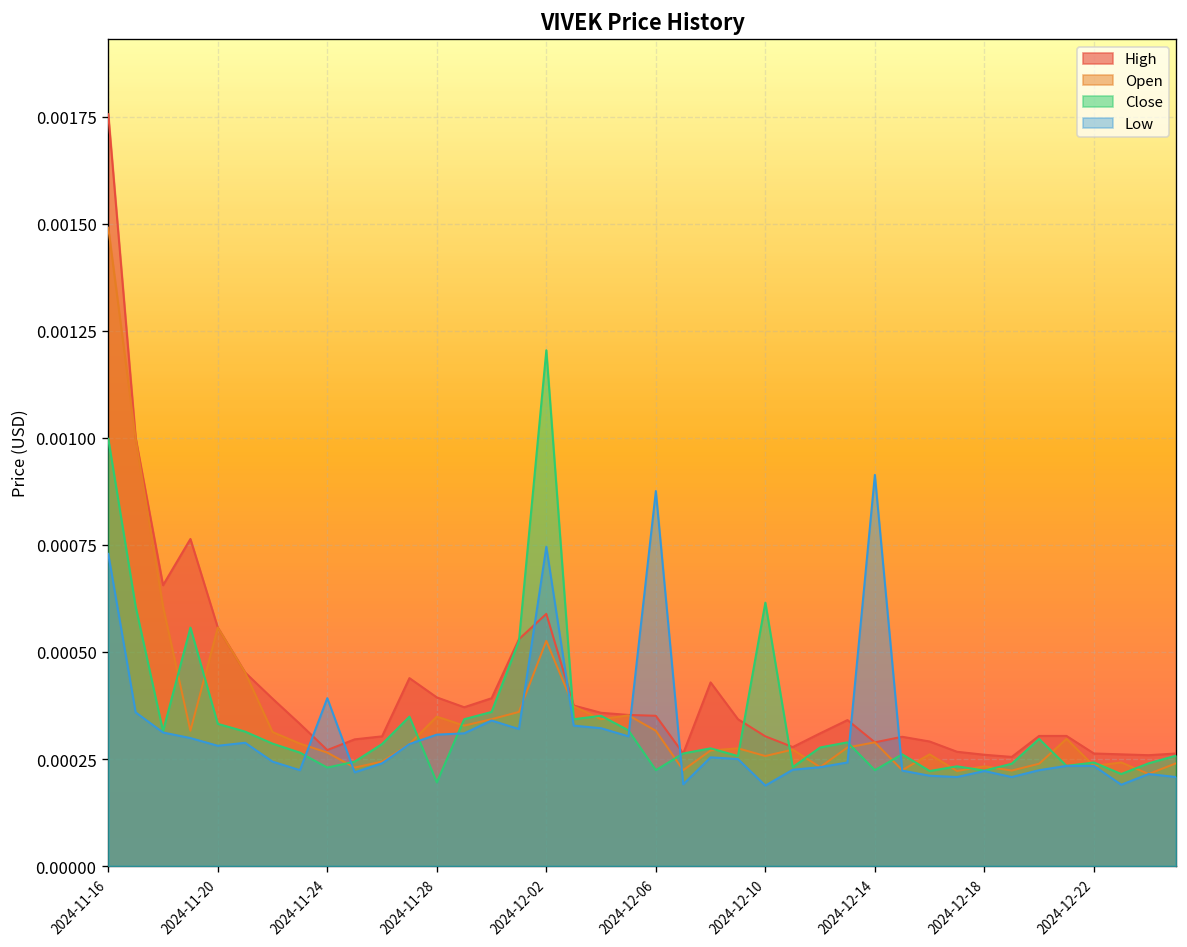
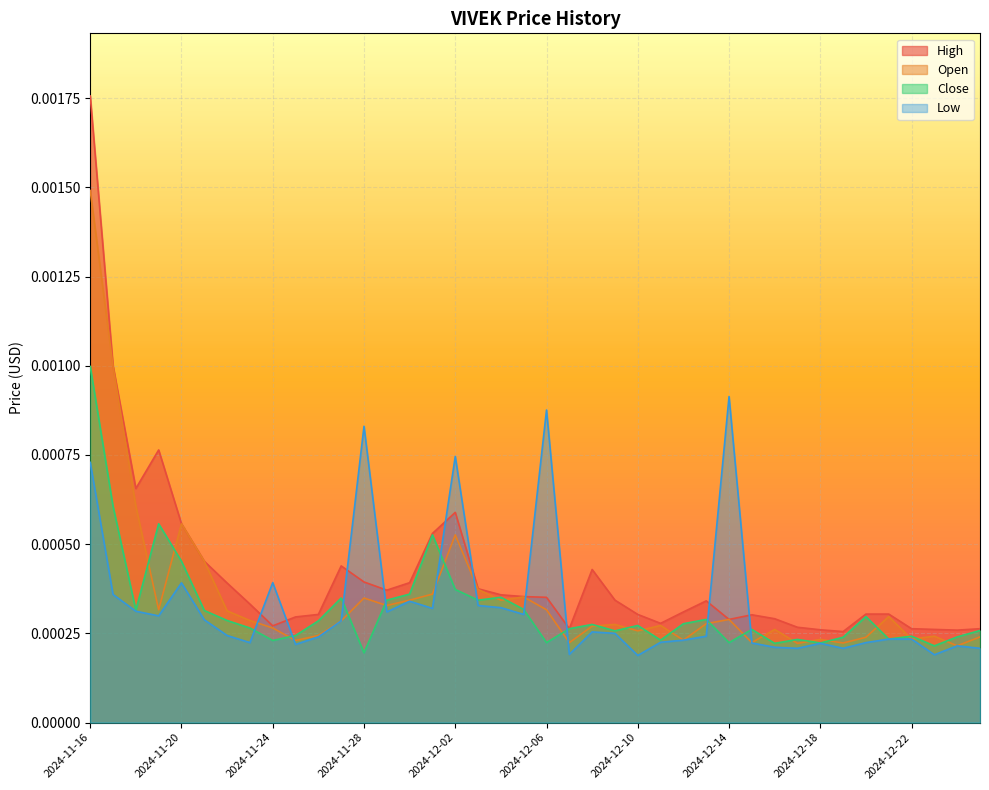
  {
    "Close": {
      "2024-11-16": 0.00100,
-     "2024-11-20": 0.00033,
+     "2024-11-20": 0.00045,
      "2024-11-24": 0.00023,
      "2024-11-28": 0.00020,
-     "2024-12-02": 0.00120,
+     "2024-12-02": 0.00037,
      "2024-12-06": 0.00022,
-     "2024-12-10": 0.00062,
+     "2024-12-10": 0.00027,
      "2024-12-14": 0.00022,
      "2024-12-22": 0.00024
    },
    "Low": {
      "2024-11-16": 0.00073,
-     "2024-11-20": 0.00028,
+     "2024-11-20": 0.00039,
      "2024-11-24": 0.00039,
-     "2024-11-28": 0.00031,
+     "2024-11-28": 0.00083,
      "2024-12-02": 0.00075,
      "2024-12-06": 0.00088,
      "2024-12-10": 0.00019,
      "2024-12-14": 0.00091
    }
  }
